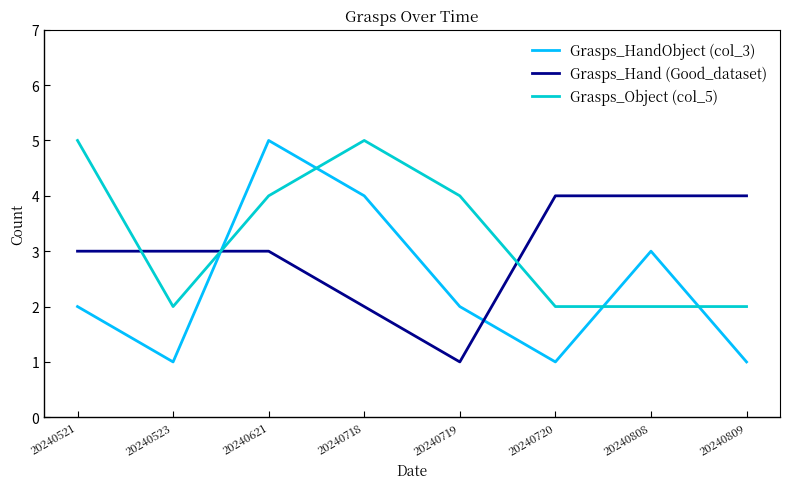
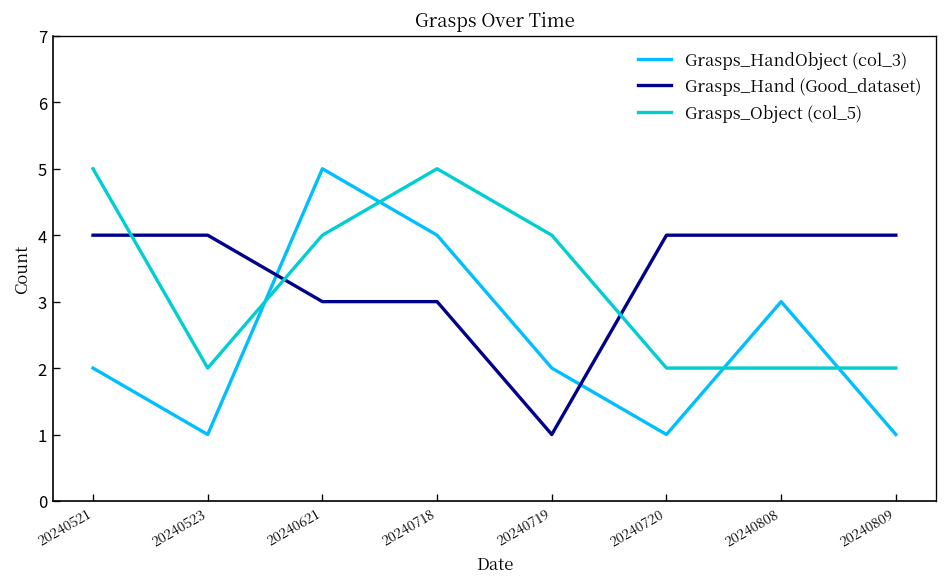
  {
    "Grasps_Hand (Good_dataset)": {
-     "20240521": 3,
-     "20240523": 3,
+     "20240521": 4,
+     "20240523": 4,
      "20240621": 3,
-     "20240718": 2,
+     "20240718": 3,
      "20240719": 1,
      "20240720": 4,
      "20240808": 4,
      "20240809": 4
    }
  }
